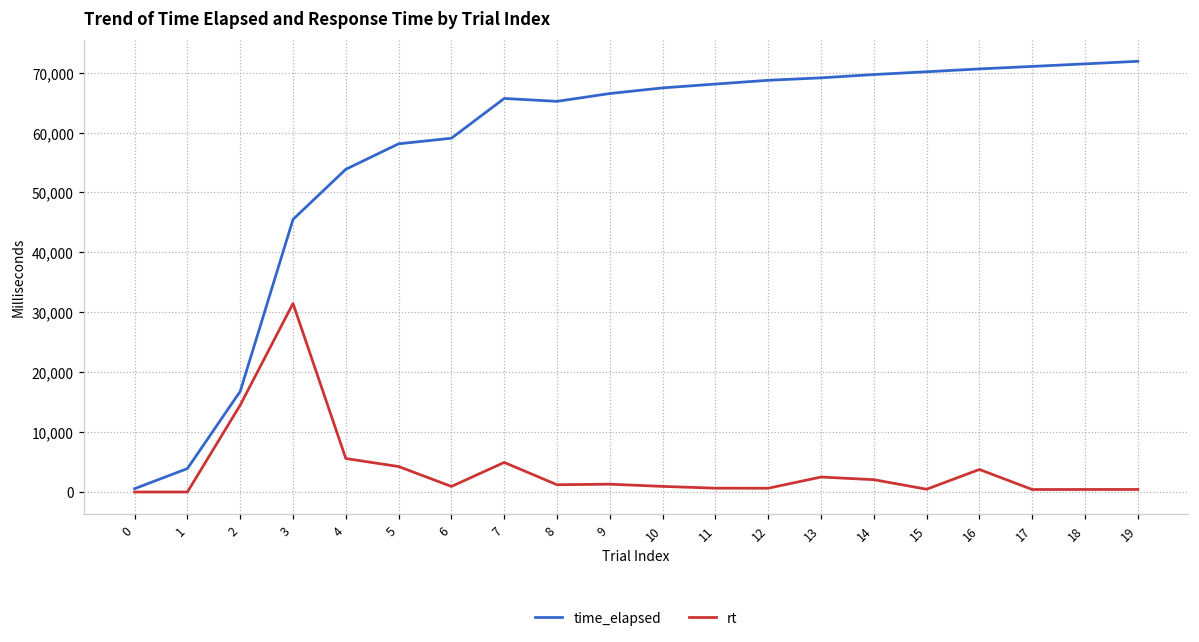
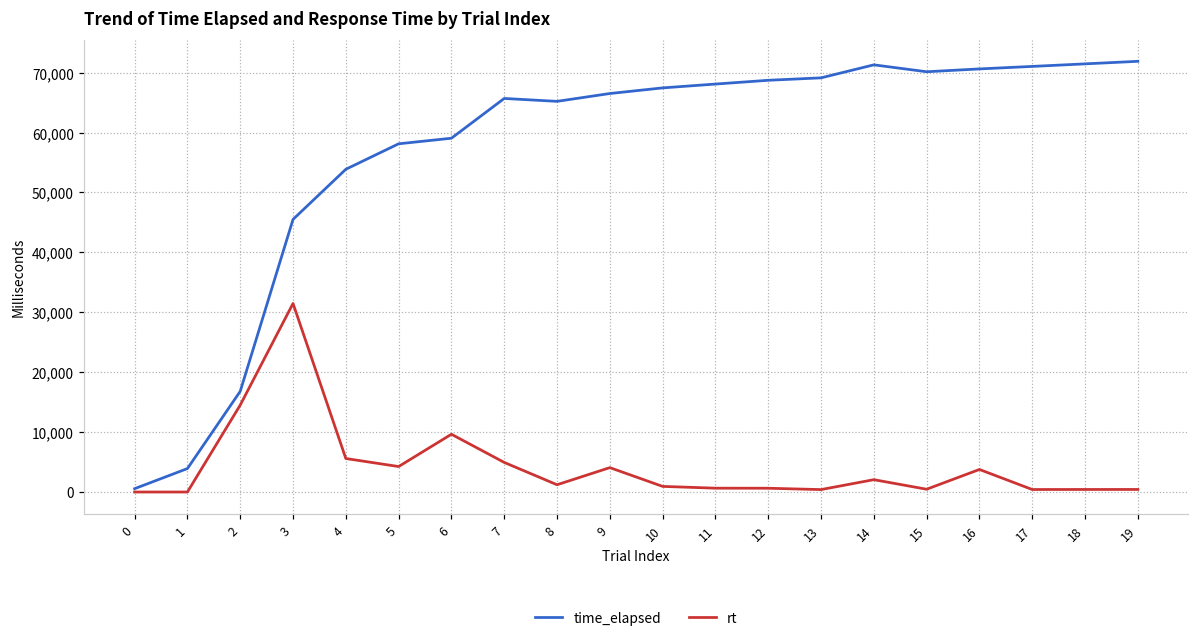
  {
    "time_elapsed": {
      "0": "1,000",
      "1": "4,000",
      "2": "17,000",
      "3": "46,000",
      "4": "54,000",
      "5": "58,000",
      "6": "59,000",
      "7": "66,000",
      "8": "65,000",
      "9": "67,000",
      "10": "67,000",
      "11": "68,000",
      "12": "69,000",
      "13": "69,000",
-     "14": "70,000",
+     "14": "71,000",
      "15": "70,000",
      "16": "71,000",
      "17": "71,000",
      "18": "71,000",
      "19": "72,000"
    },
    "rt": {
      "0": "0",
      "1": "0",
      "2": "15,000",
      "3": "31,000",
      "4": "6,000",
      "5": "4,000",
-     "6": "1,000",
+     "6": "10,000",
      "7": "5,000",
      "8": "1,000",
-     "9": "1,000",
+     "9": "4,000",
      "10": "1,000",
      "11": "1,000",
      "12": "1,000",
-     "13": "2,000",
+     "13": "0",
      "14": "2,000",
      "15": "0",
      "16": "4,000",
      "17": "0",
      "18": "0",
      "19": "0"
    }
  }
